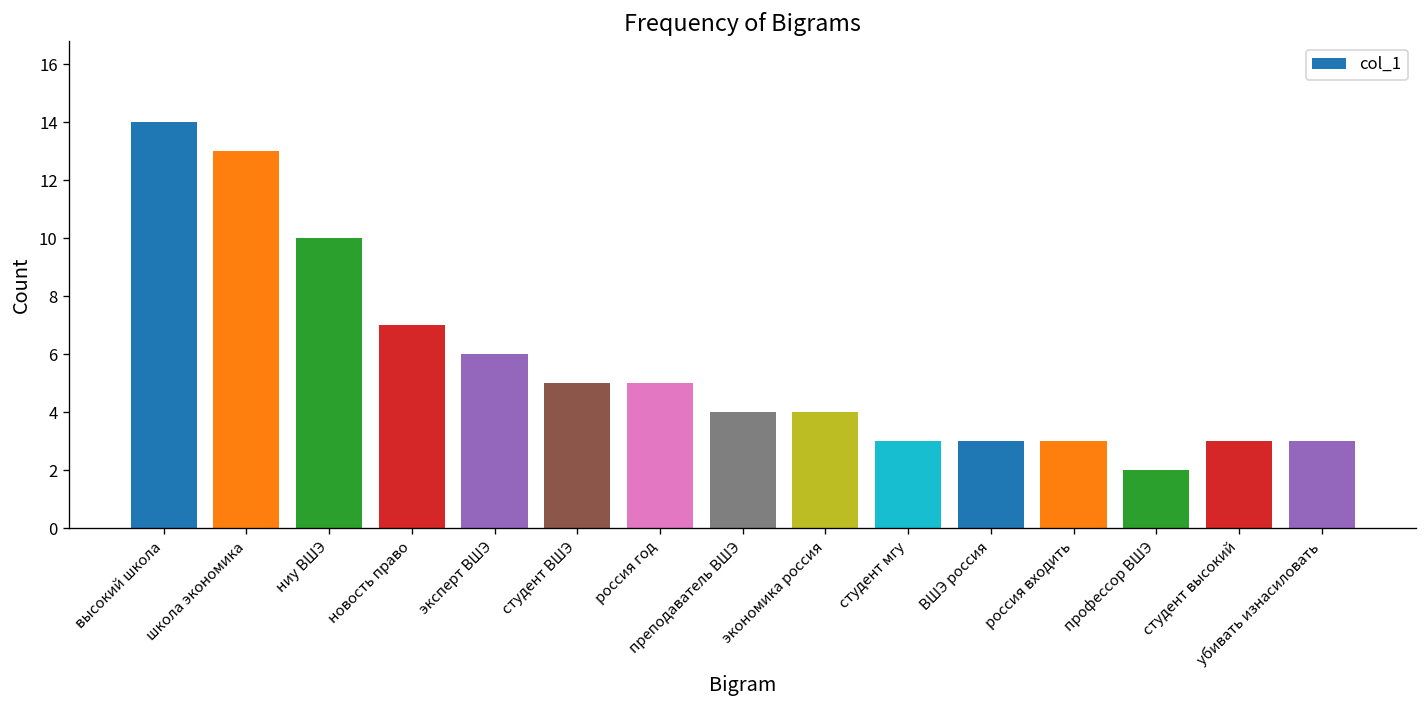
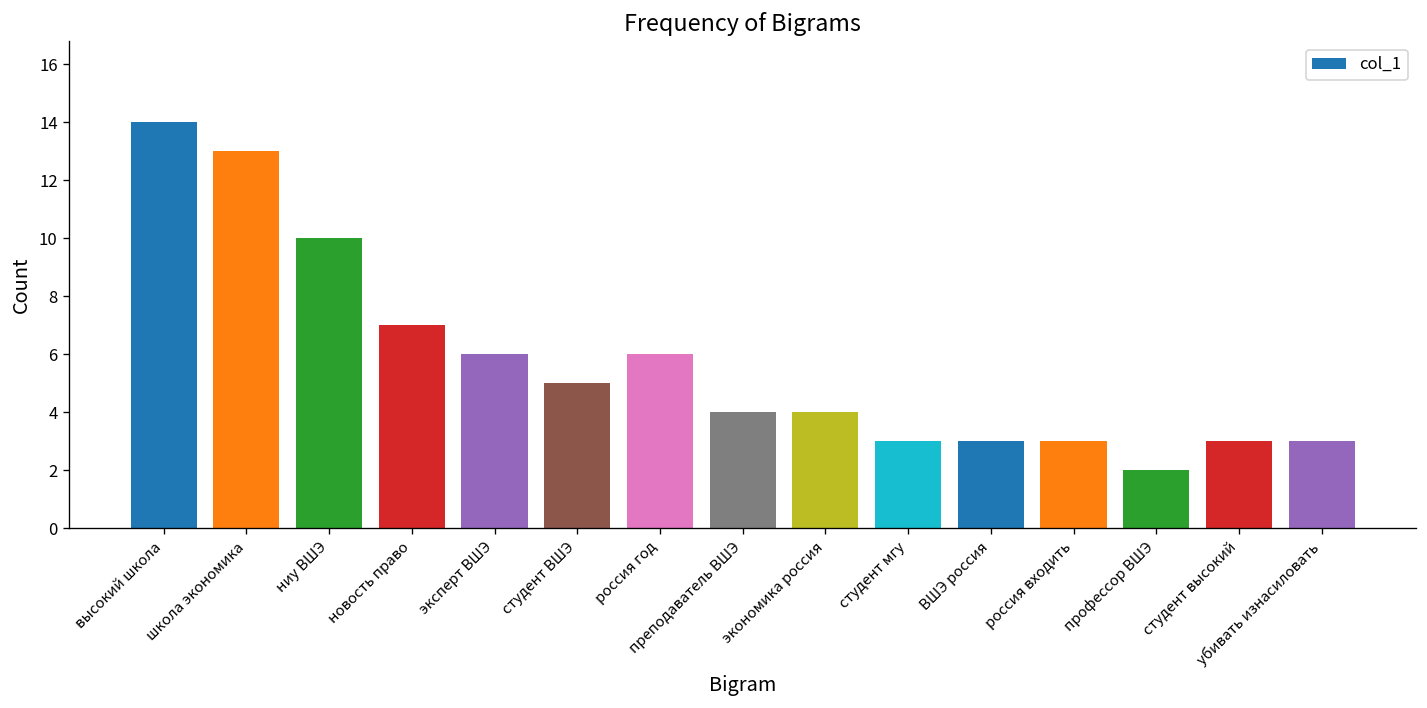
  {
    "высокий школа": 14,
    "школа экономика": 13,
    "ниу ВШЭ": 10,
    "новость право": 7,
    "эксперт ВШЭ": 6,
    "студент ВШЭ": 5,
-   "россия год": 5,
+   "россия год": 6,
    "преподаватель ВШЭ": 4,
    "экономика россия": 4,
    "студент мгу": 3,
    "ВШЭ россия": 3,
    "россия входить": 3,
    "профессор ВШЭ": 2,
    "студент высокий": 3,
    "убивать изнасиловать": 3
  }
